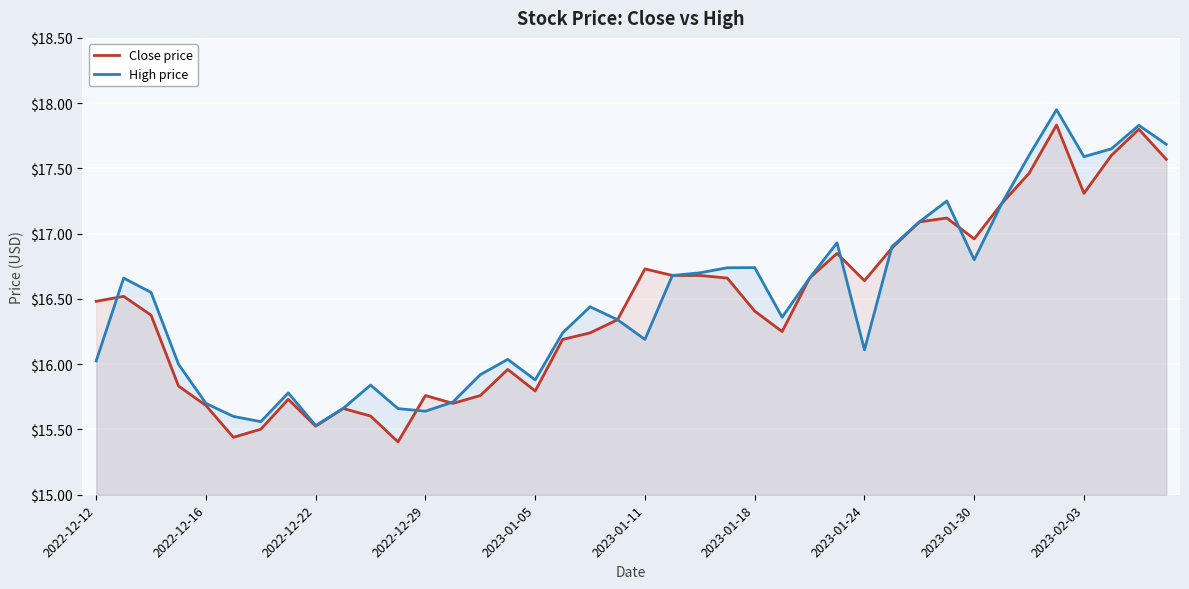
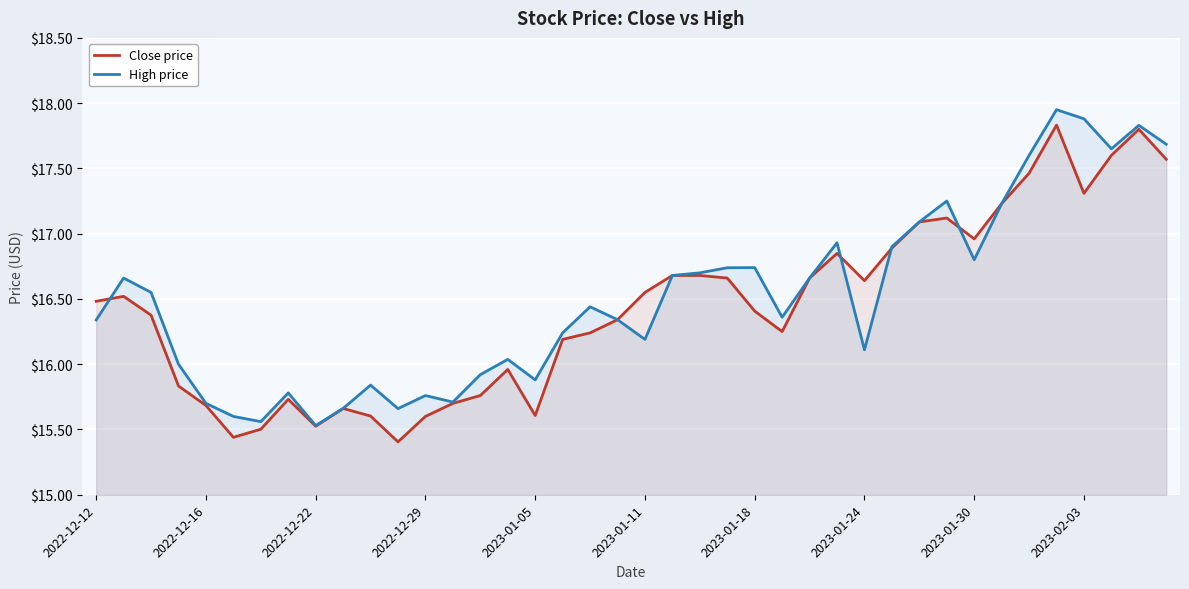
  {
    "Close price": {
      "2022-12-12": "$16.48",
-     "2022-12-29": "$15.76",
-     "2023-01-05": "$15.80",
-     "2023-01-11": "$16.73",
+     "2022-12-29": "$15.60",
+     "2023-01-05": "$15.61",
+     "2023-01-11": "$16.55",
      "2023-01-18": "$16.41",
      "2023-01-24": "$16.64",
      "2023-01-30": "$16.96",
      "2023-02-03": "$17.31"
    },
    "High price": {
-     "2022-12-12": "$16.03",
-     "2022-12-29": "$15.64",
+     "2022-12-12": "$16.34",
+     "2022-12-29": "$15.76",
      "2023-01-05": "$15.88",
      "2023-01-11": "$16.19",
      "2023-01-18": "$16.74",
      "2023-01-24": "$16.11",
      "2023-01-30": "$16.80",
-     "2023-02-03": "$17.59"
+     "2023-02-03": "$17.88"
    }
  }
